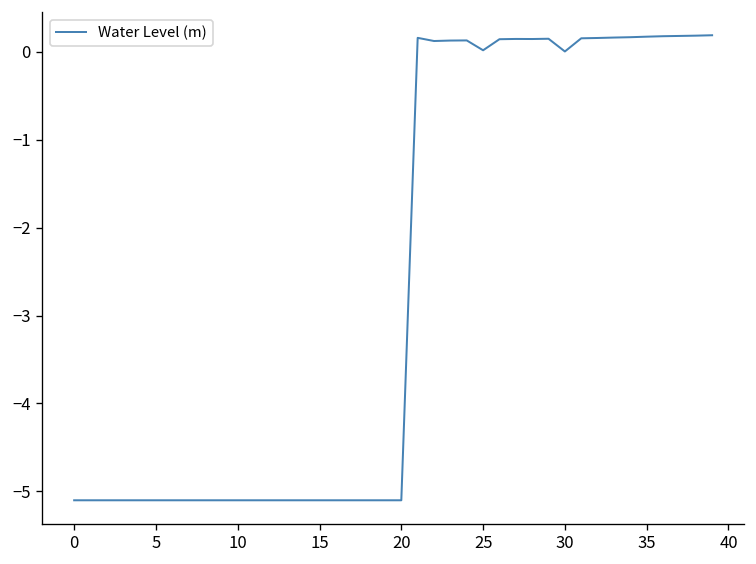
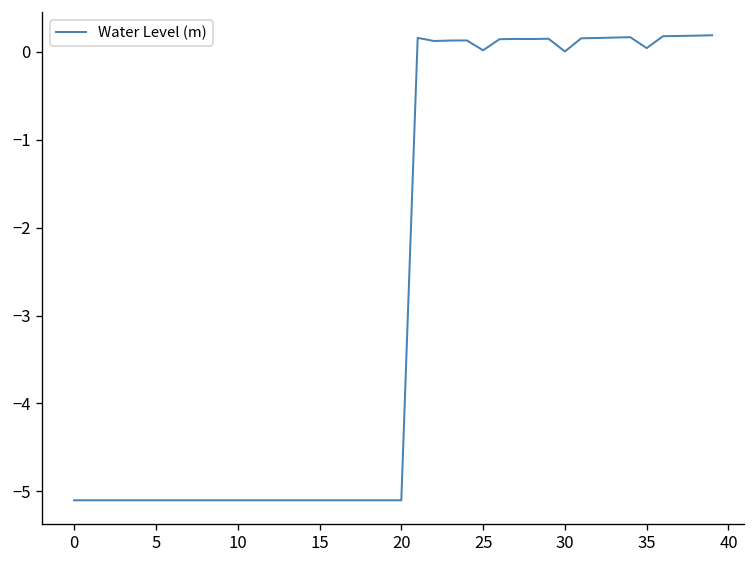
  {
    "0": -5.1,
    "5": -5.1,
    "10": -5.1,
    "15": -5.1,
    "20": -5.1,
    "25": 0.0,
    "30": 0.0,
-   "35": 0.2
+   "35": 0.0
  }
